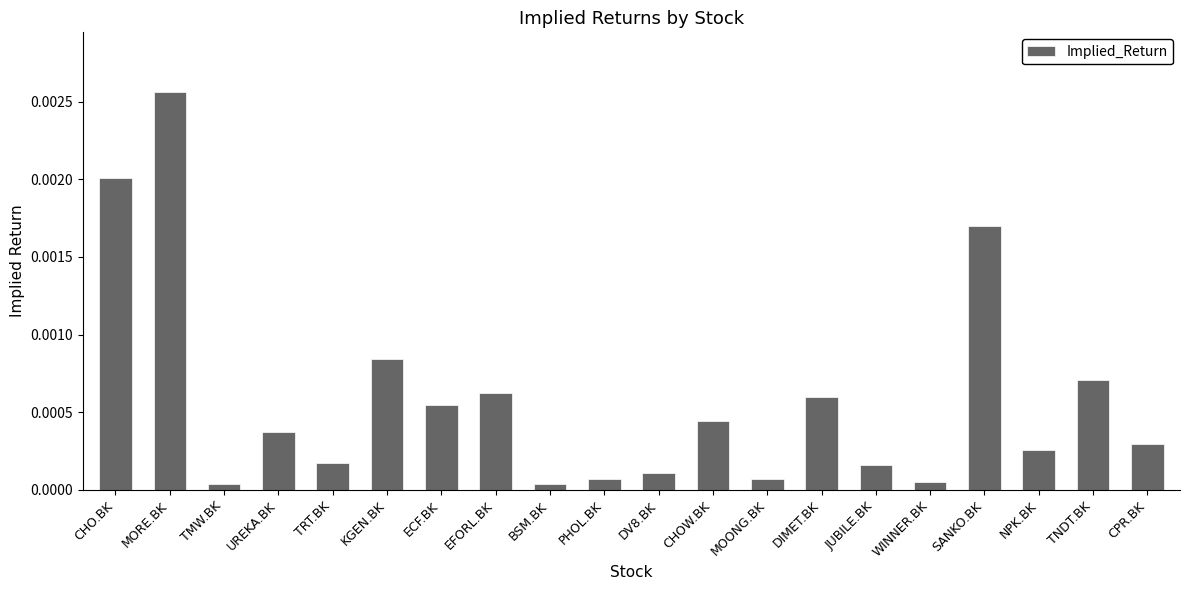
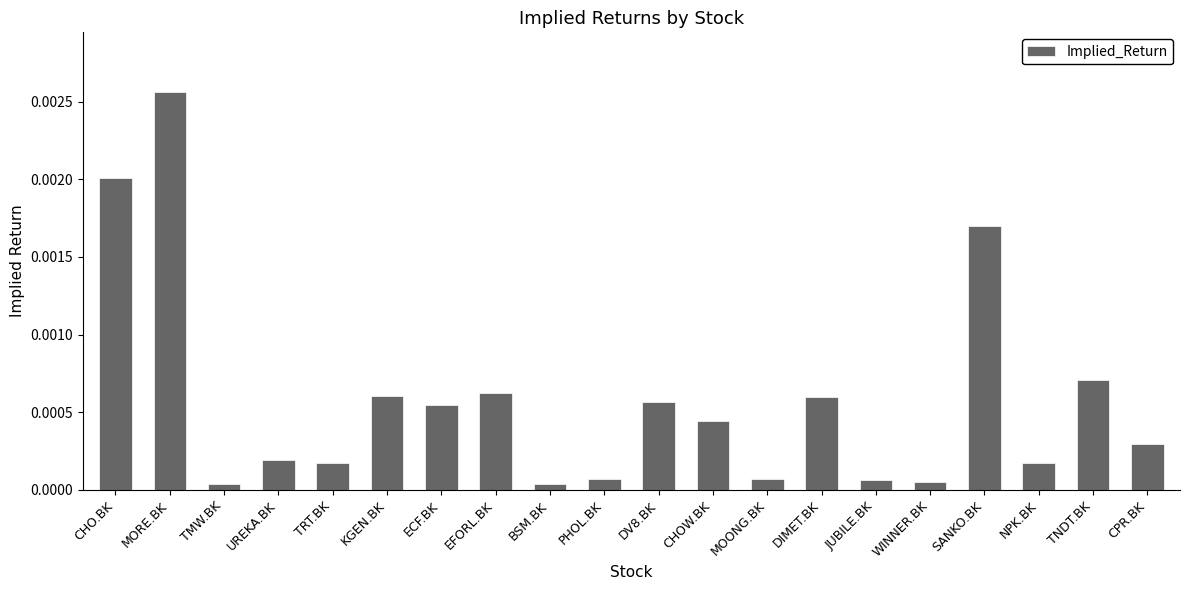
  {
    "CHO.BK": 0.00201,
    "MORE.BK": 0.00256,
    "TMW.BK": 0.00004,
-   "UREKA.BK": 0.00037,
+   "UREKA.BK": 0.00019,
    "TRT.BK": 0.00017,
-   "KGEN.BK": 0.00084,
+   "KGEN.BK": 0.00060,
    "ECF.BK": 0.00055,
    "EFORL.BK": 0.00062,
    "BSM.BK": 0.00004,
    "PHOL.BK": 0.00007,
-   "DV8.BK": 0.00011,
+   "DV8.BK": 0.00056,
    "CHOW.BK": 0.00044,
    "MOONG.BK": 0.00007,
    "DIMET.BK": 0.00060,
-   "JUBILE.BK": 0.00016,
+   "JUBILE.BK": 0.00006,
    "WINNER.BK": 0.00005,
    "SANKO.BK": 0.00170,
-   "NPK.BK": 0.00026,
+   "NPK.BK": 0.00017,
    "TNDT.BK": 0.00071,
    "CPR.BK": 0.00029
  }
